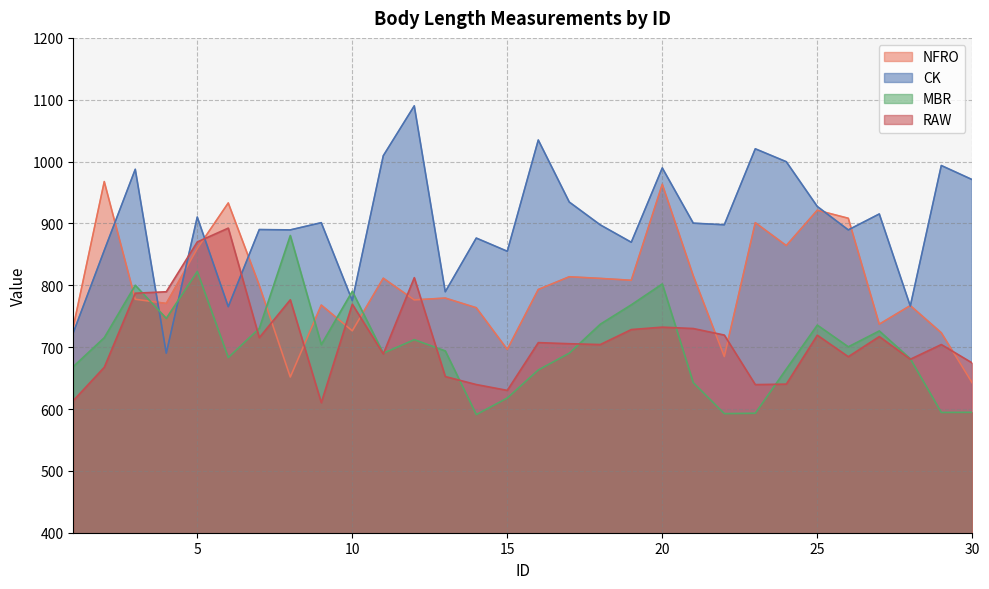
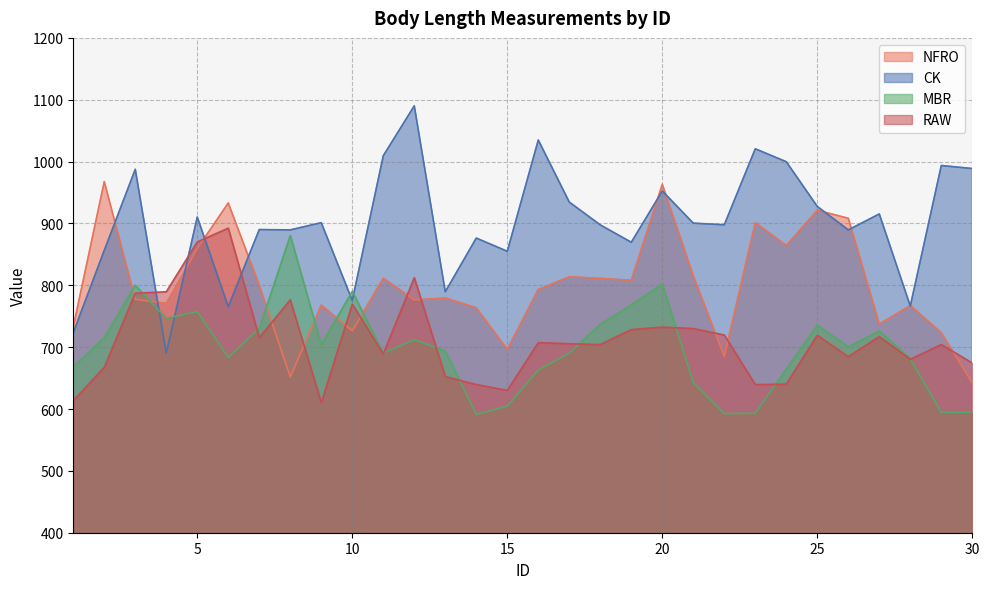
  {
    "CK": {
      "5": 910,
      "10": 780,
      "15": 860,
-     "20": 990,
+     "20": 950,
      "25": 930,
-     "30": 970
+     "30": 990
    },
    "MBR": {
-     "5": 820,
+     "5": 760,
      "10": 790,
-     "15": 620,
+     "15": 600,
      "20": 800,
      "25": 740,
      "30": 590
    }
  }
